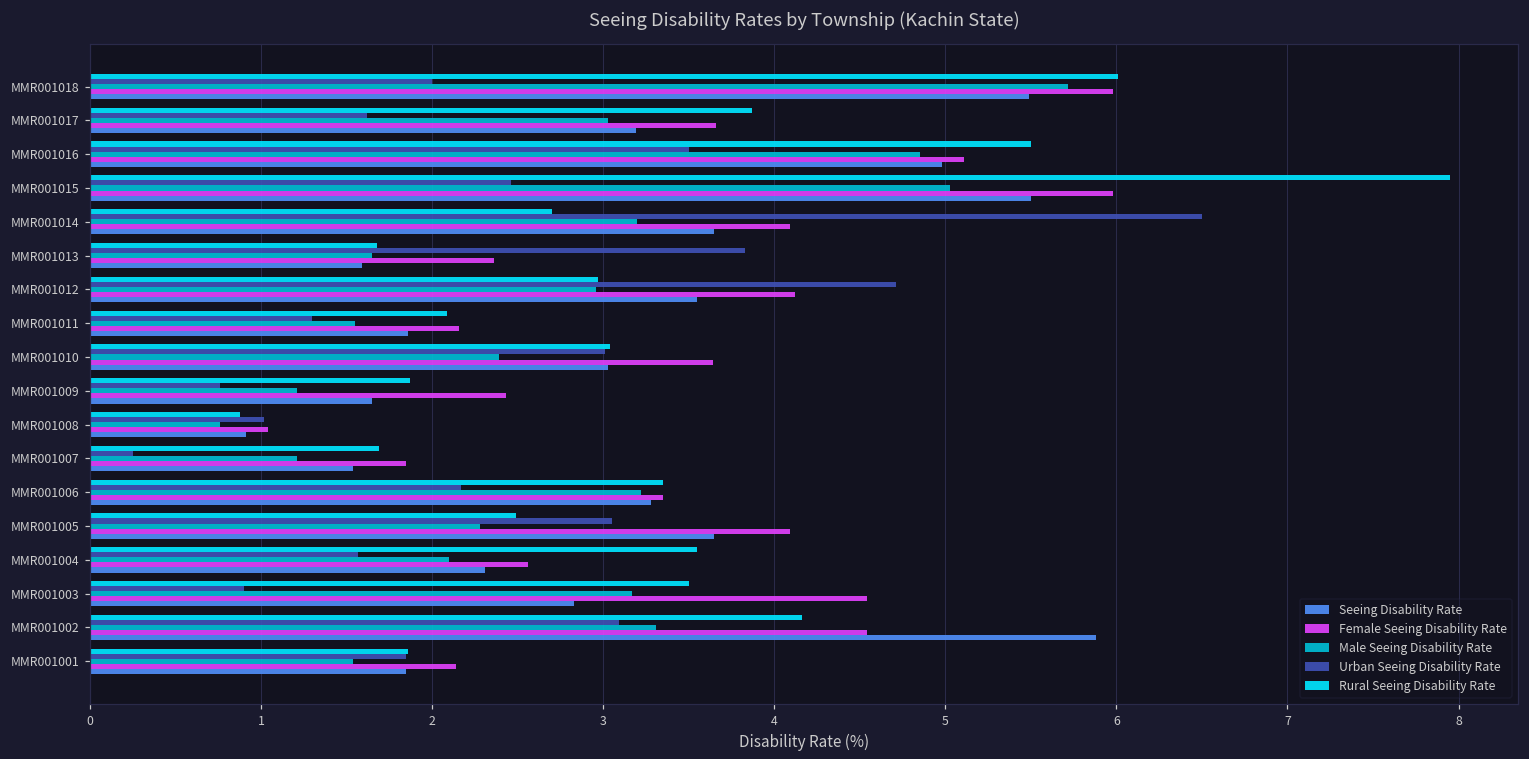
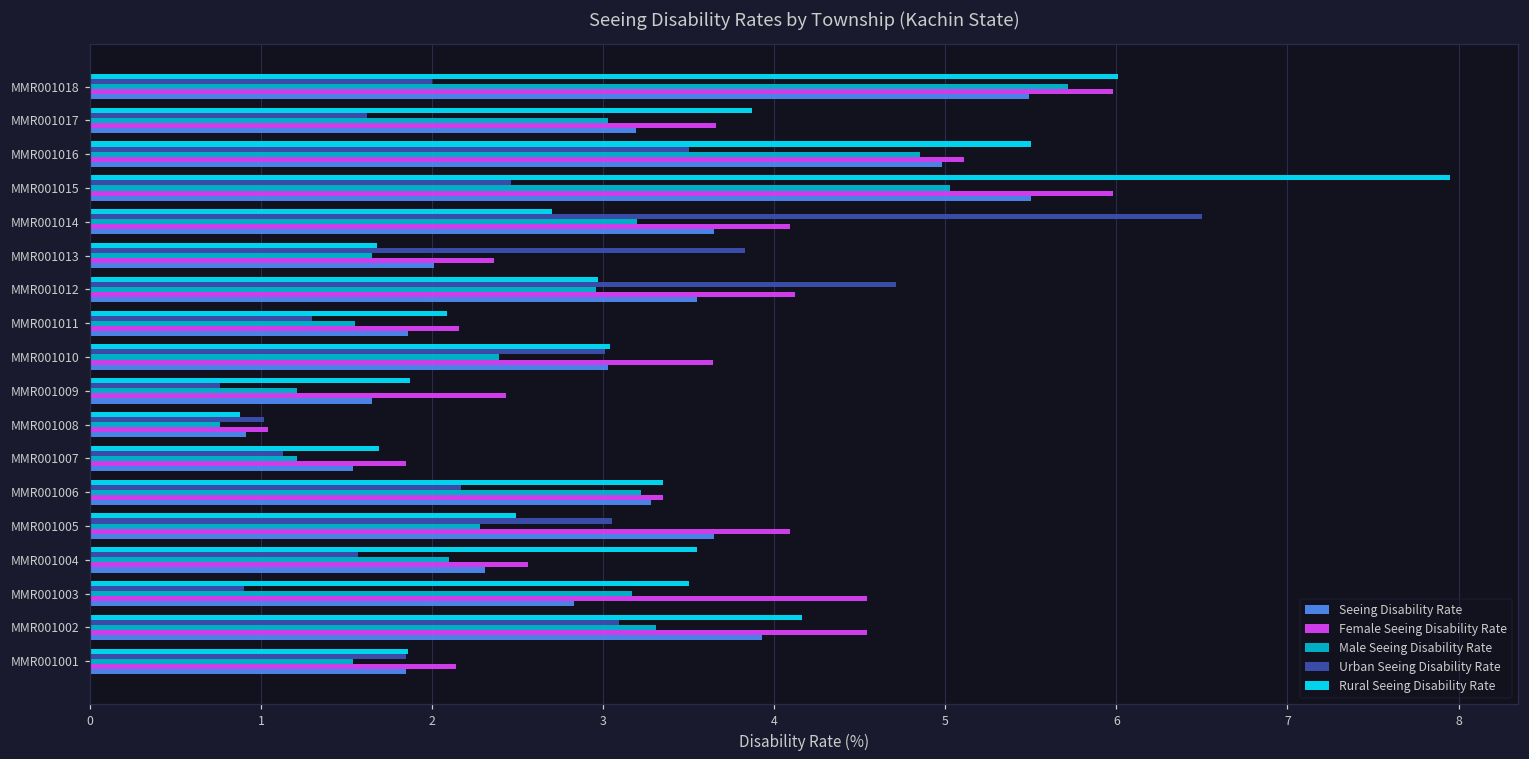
  {
    "Seeing Disability Rate": {
      "MMR001018": 5.49,
      "MMR001017": 3.19,
      "MMR001016": 4.98,
      "MMR001015": 5.50,
      "MMR001014": 3.65,
-     "MMR001013": 1.59,
+     "MMR001013": 2.01,
      "MMR001012": 3.55,
      "MMR001011": 1.86,
      "MMR001010": 3.03,
      "MMR001009": 1.65,
      "MMR001008": 0.91,
      "MMR001007": 1.54,
      "MMR001006": 3.28,
      "MMR001005": 3.65,
      "MMR001004": 2.31,
      "MMR001003": 2.83,
-     "MMR001002": 5.88,
+     "MMR001002": 3.93,
      "MMR001001": 1.85
    },
    "Female Seeing Disability Rate": {
      "MMR001018": 5.98,
      "MMR001017": 3.66,
      "MMR001016": 5.11,
      "MMR001015": 5.98,
      "MMR001014": 4.09,
      "MMR001013": 2.36,
      "MMR001012": 4.12,
      "MMR001011": 2.16,
      "MMR001010": 3.64,
      "MMR001009": 2.43,
      "MMR001008": 1.04,
      "MMR001007": 1.85,
      "MMR001006": 3.35,
      "MMR001005": 4.09,
      "MMR001004": 2.56,
      "MMR001003": 4.54,
      "MMR001002": 4.54,
      "MMR001001": 2.14
    },
    "Urban Seeing Disability Rate": {
      "MMR001018": 2.00,
      "MMR001017": 1.62,
      "MMR001016": 3.50,
      "MMR001015": 2.46,
      "MMR001014": 6.50,
      "MMR001013": 3.83,
      "MMR001012": 4.71,
      "MMR001011": 1.30,
      "MMR001010": 3.01,
      "MMR001009": 0.76,
      "MMR001008": 1.02,
-     "MMR001007": 0.25,
+     "MMR001007": 1.13,
      "MMR001006": 2.17,
      "MMR001005": 3.05,
      "MMR001004": 1.57,
      "MMR001003": 0.90,
      "MMR001002": 3.09,
      "MMR001001": 1.85
    }
  }
